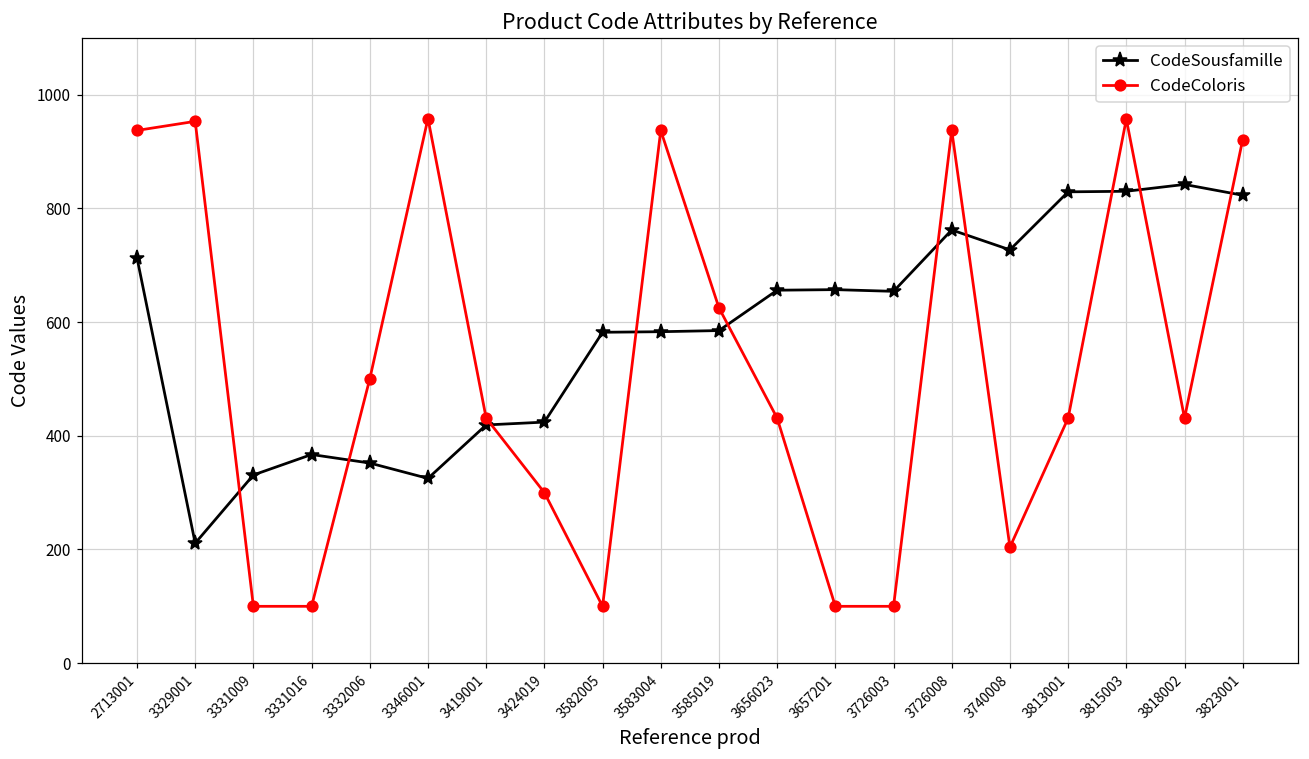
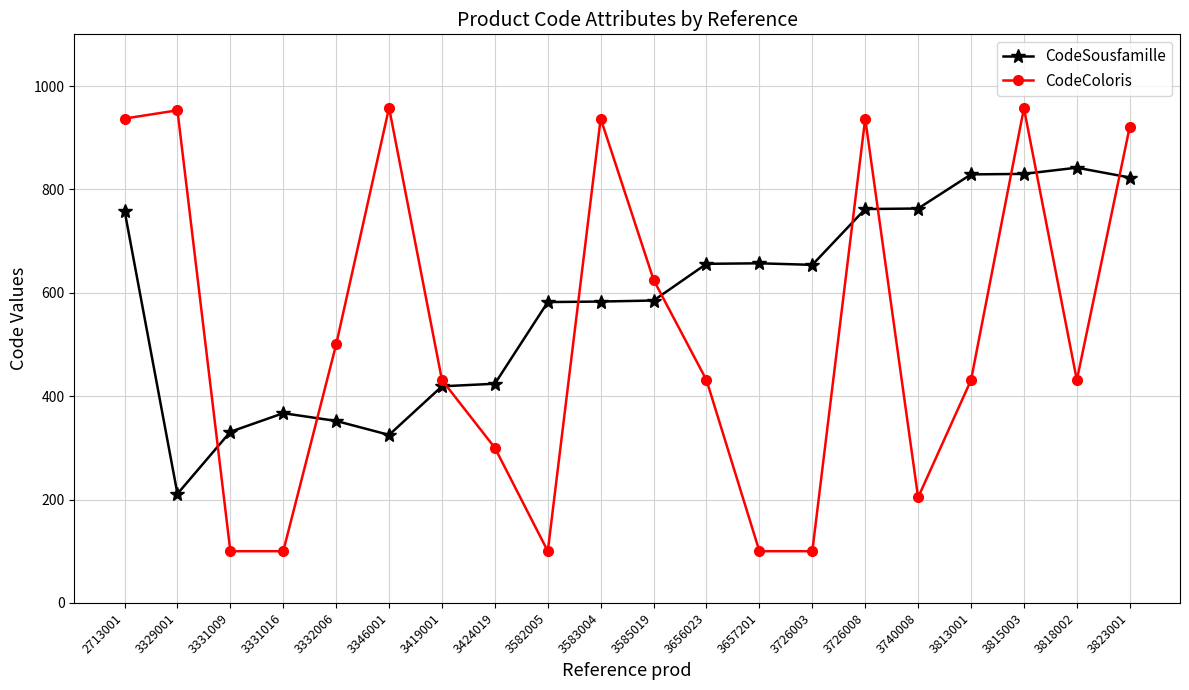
  {
    "CodeSousfamille": {
-     "2713001": 710,
+     "2713001": 760,
      "3329001": 210,
      "3331009": 330,
      "3331016": 370,
      "3332006": 350,
      "3346001": 330,
      "3419001": 420,
      "3424019": 420,
      "3582005": 580,
      "3583004": 580,
      "3585019": 590,
      "3656023": 660,
      "3657201": 660,
      "3726003": 650,
      "3726008": 760,
-     "3740008": 730,
+     "3740008": 760,
      "3813001": 830,
      "3815003": 830,
      "3818002": 840,
      "3823001": 820
    },
    "CodeColoris": {
      "2713001": 940,
      "3329001": 950,
      "3331009": 100,
      "3331016": 100,
      "3332006": 500,
      "3346001": 960,
      "3419001": 430,
      "3424019": 300,
      "3582005": 100,
      "3583004": 940,
      "3585019": 630,
      "3656023": 430,
      "3657201": 100,
      "3726003": 100,
      "3726008": 940,
      "3740008": 200,
      "3813001": 430,
      "3815003": 960,
      "3818002": 430,
      "3823001": 920
    }
  }
